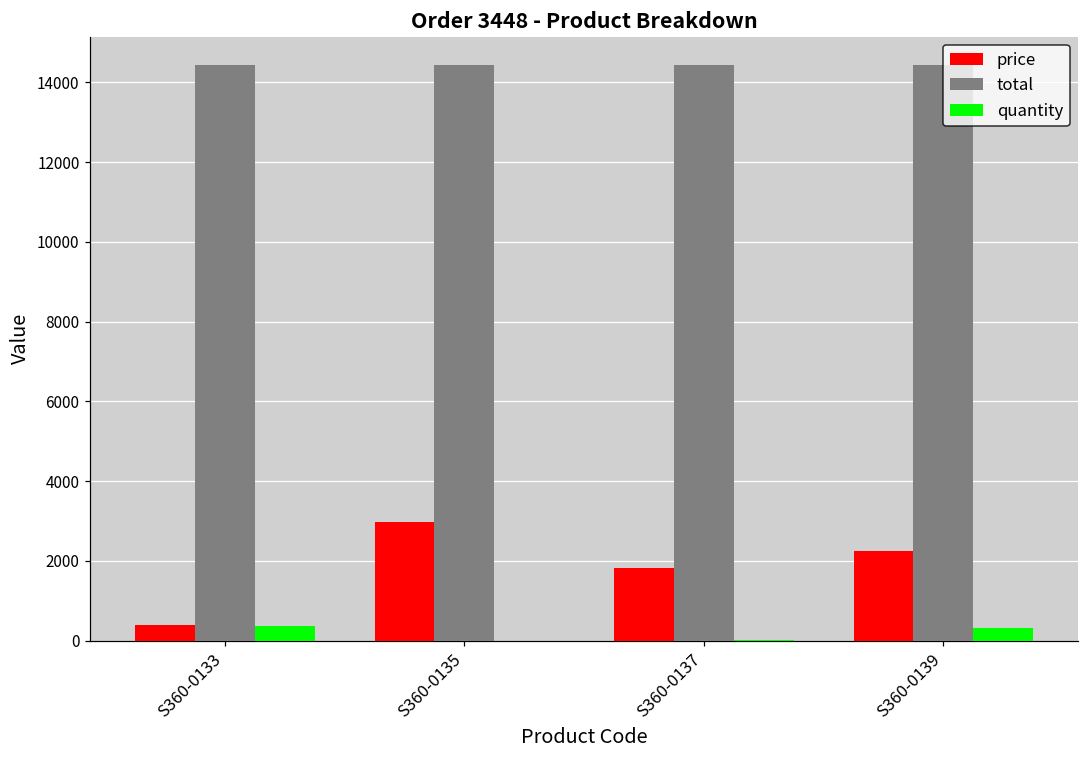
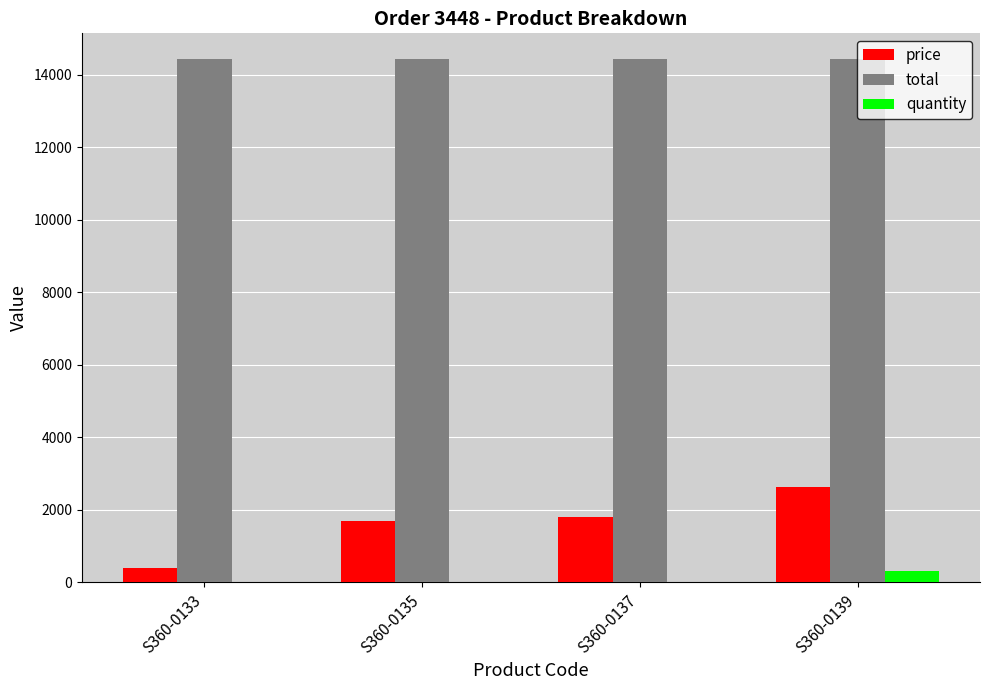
  {
    "price": {
      "S360-0133": 400,
-     "S360-0135": 3000,
+     "S360-0135": 1700,
      "S360-0137": 1800,
-     "S360-0139": 2300
+     "S360-0139": 2600
    },
    "total": {
      "S360-0133": 14400,
      "S360-0135": 14400,
      "S360-0137": 14400
    },
    "quantity": {
-     "S360-0133": 400,
+     "S360-0133": 0,
      "S360-0139": 300
    }
  }
